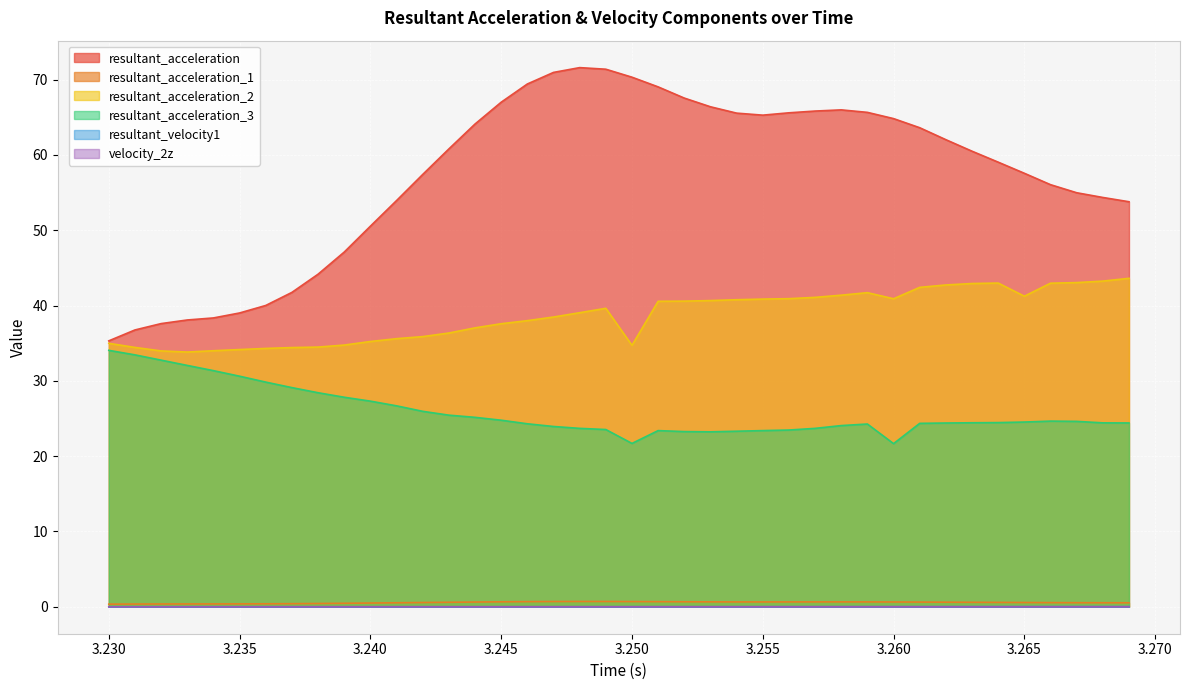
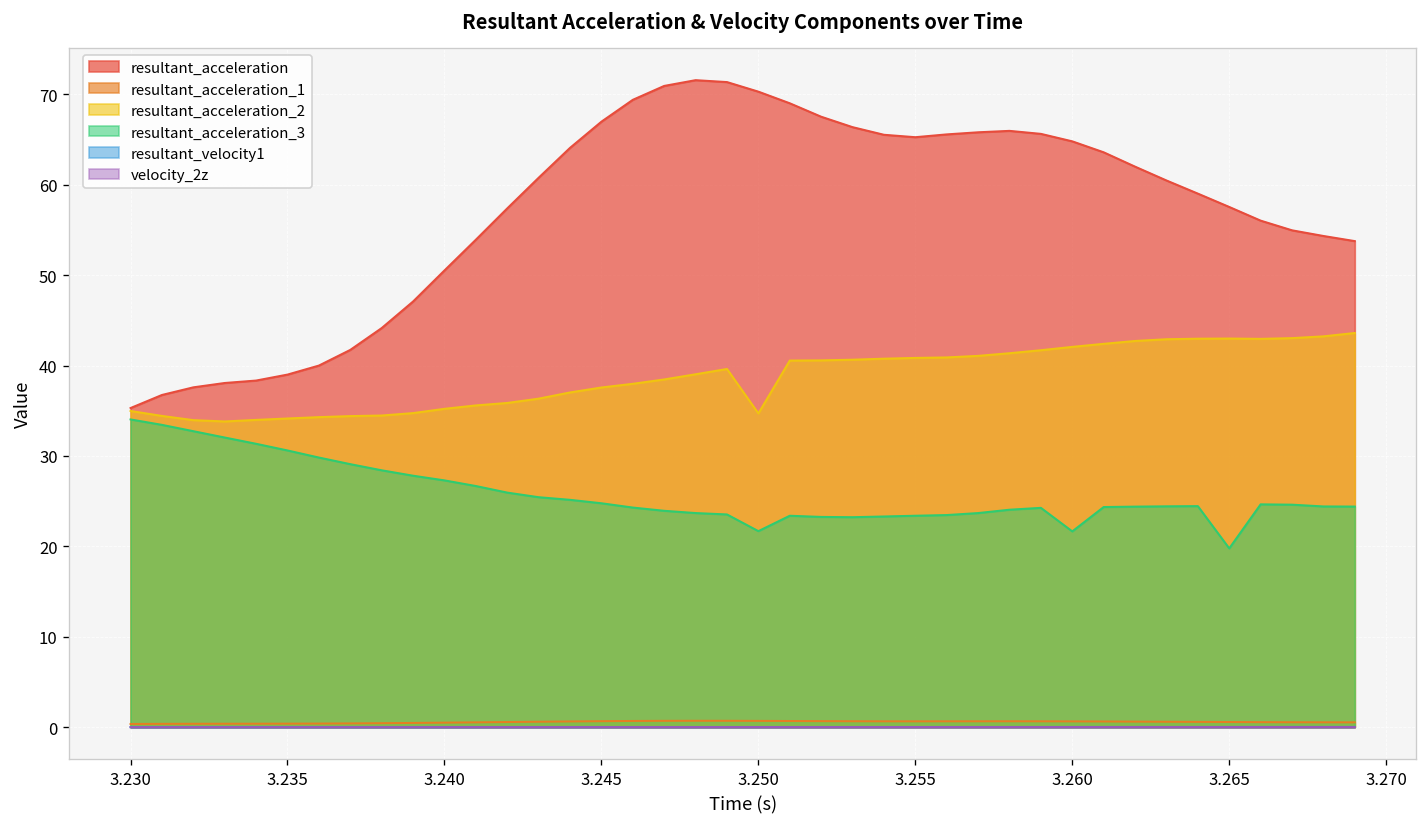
  {
    "resultant_acceleration_2": {
      "3.235": 34,
      "3.240": 35,
      "3.245": 38,
      "3.250": 35,
      "3.255": 41,
-     "3.260": 41,
-     "3.265": 41
+     "3.260": 42,
+     "3.265": 43
    },
    "resultant_acceleration_3": {
      "3.230": 34,
      "3.235": 31,
      "3.240": 27,
      "3.245": 25,
      "3.250": 22,
      "3.255": 23,
      "3.260": 22,
-     "3.265": 25
+     "3.265": 20
    },
    "velocity_2z": {
      "3.230": 0,
      "3.235": 0,
      "3.240": 0,
      "3.245": 0,
      "3.250": 0,
      "3.255": 0,
      "3.260": 0,
      "3.265": 0
    }
  }
